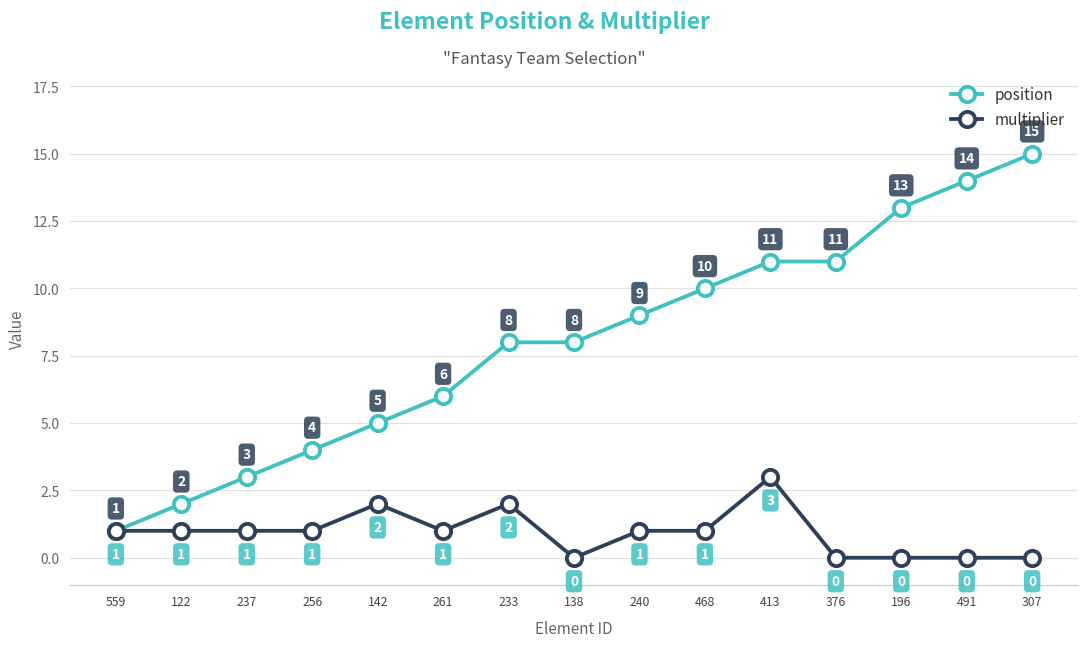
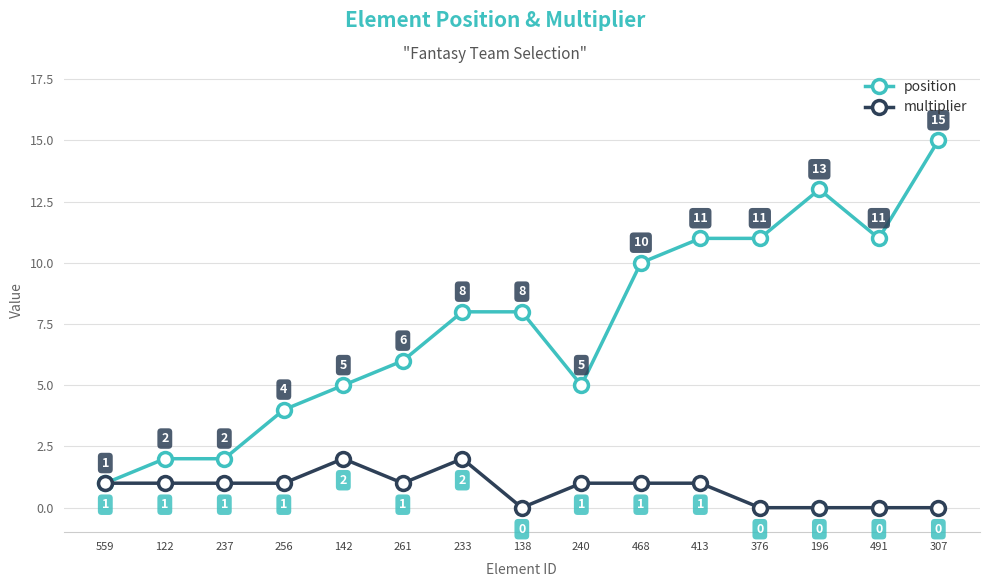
  {
    "position": {
-     "237": 3,
-     "240": 9,
-     "491": 14
+     "237": 2,
+     "240": 5,
+     "491": 11
    },
    "multiplier": {
-     "413": 3
+     "413": 1
    }
  }
